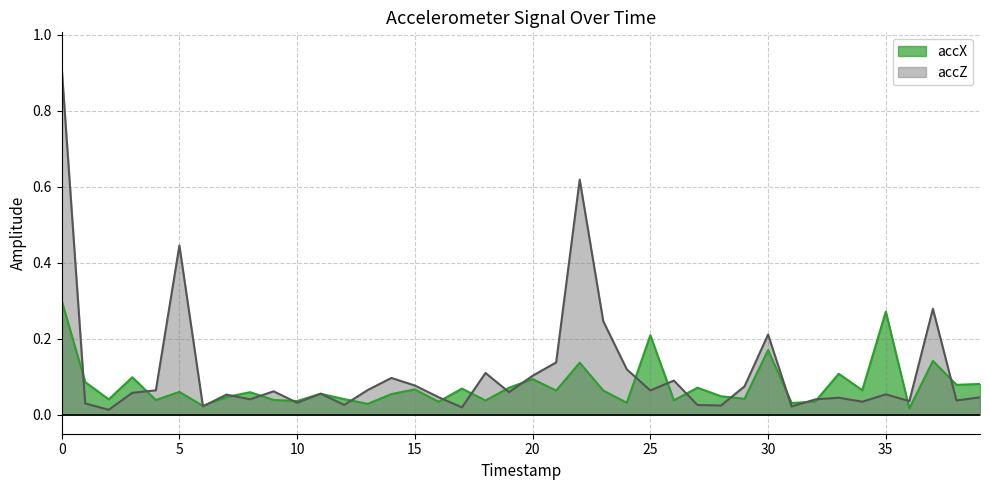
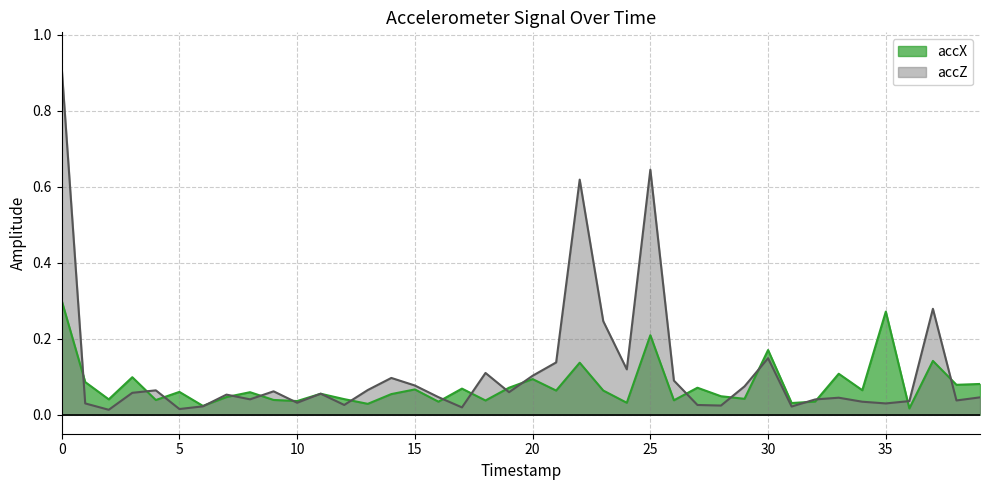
  {
    "accX": {
      "0": 0.30,
      "5": 0.06,
      "15": 0.07,
      "20": 0.09,
      "25": 0.21,
      "30": 0.17,
      "35": 0.27
    },
    "accZ": {
      "0": 0.91,
-     "5": 0.44,
+     "5": 0.01,
      "15": 0.08,
      "20": 0.10,
-     "25": 0.06,
-     "30": 0.21,
-     "35": 0.05
+     "25": 0.64,
+     "30": 0.15,
+     "35": 0.03
    }
  }
